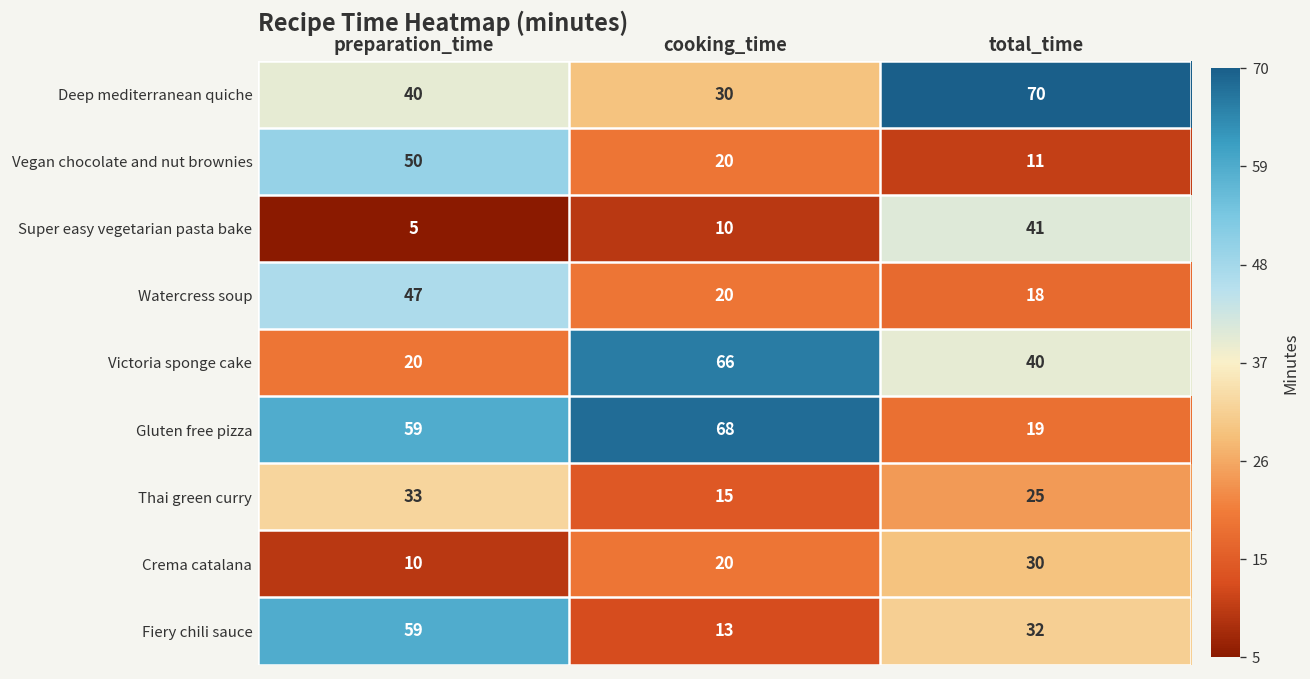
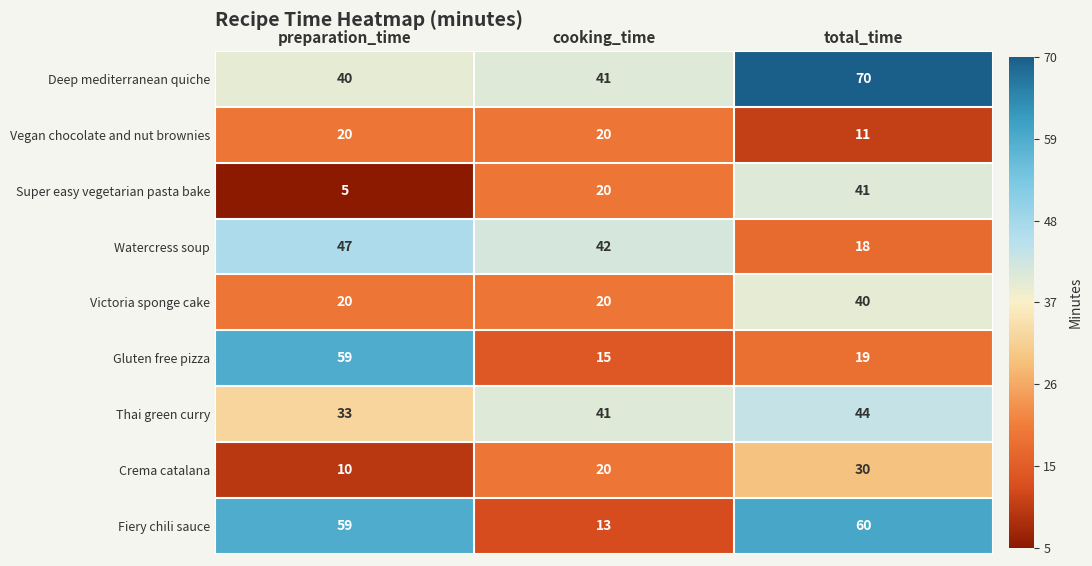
  {
    "Deep mediterranean quiche": {
      "preparation_time": 40,
-     "cooking_time": 30,
+     "cooking_time": 41,
      "total_time": 70
    },
    "Vegan chocolate and nut brownies": {
-     "preparation_time": 50,
+     "preparation_time": 20,
      "cooking_time": 20,
      "total_time": 11
    },
    "Super easy vegetarian pasta bake": {
      "preparation_time": 5,
-     "cooking_time": 10,
+     "cooking_time": 20,
      "total_time": 41
    },
    "Watercress soup": {
      "preparation_time": 47,
-     "cooking_time": 20,
+     "cooking_time": 42,
      "total_time": 18
    },
    "Victoria sponge cake": {
      "preparation_time": 20,
-     "cooking_time": 66,
+     "cooking_time": 20,
      "total_time": 40
    },
    "Gluten free pizza": {
      "preparation_time": 59,
-     "cooking_time": 68,
+     "cooking_time": 15,
      "total_time": 19
    },
    "Thai green curry": {
      "preparation_time": 33,
-     "cooking_time": 15,
-     "total_time": 25
+     "cooking_time": 41,
+     "total_time": 44
    },
    "Crema catalana": {
      "preparation_time": 10,
      "cooking_time": 20,
      "total_time": 30
    },
    "Fiery chili sauce": {
      "preparation_time": 59,
      "cooking_time": 13,
-     "total_time": 32
+     "total_time": 60
    }
  }
